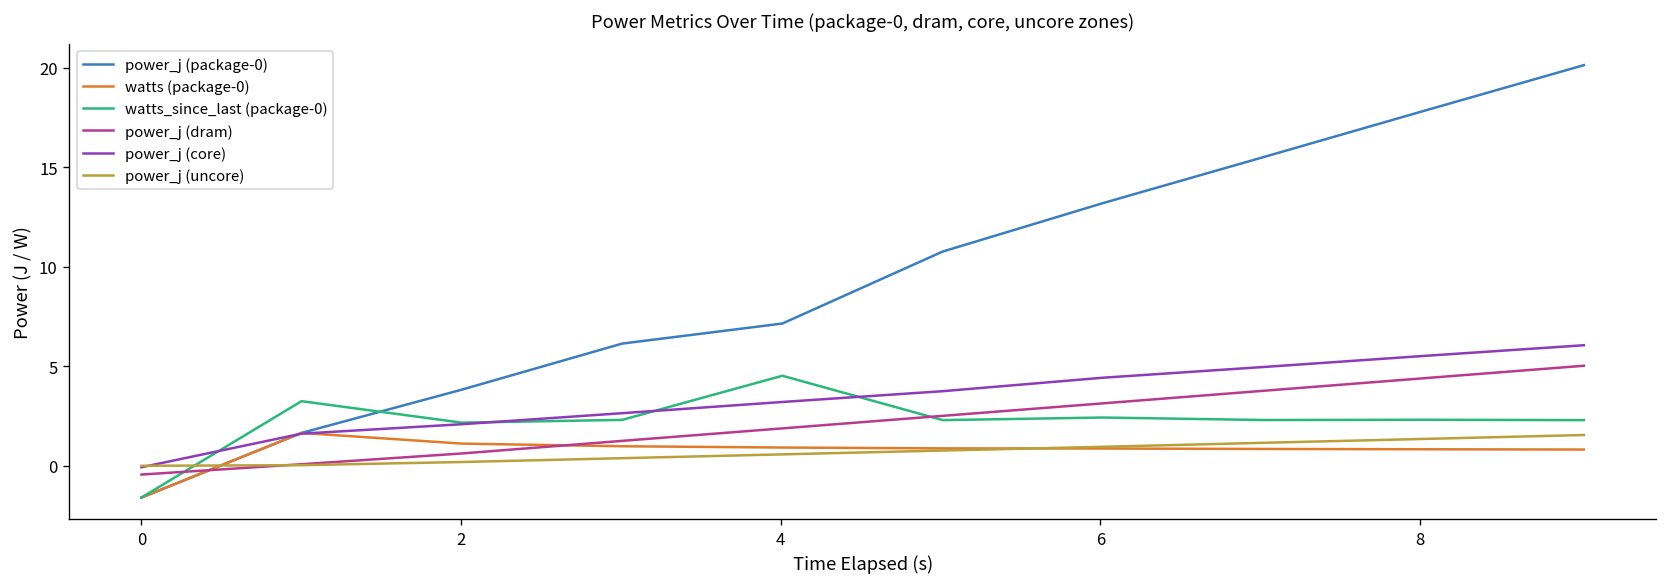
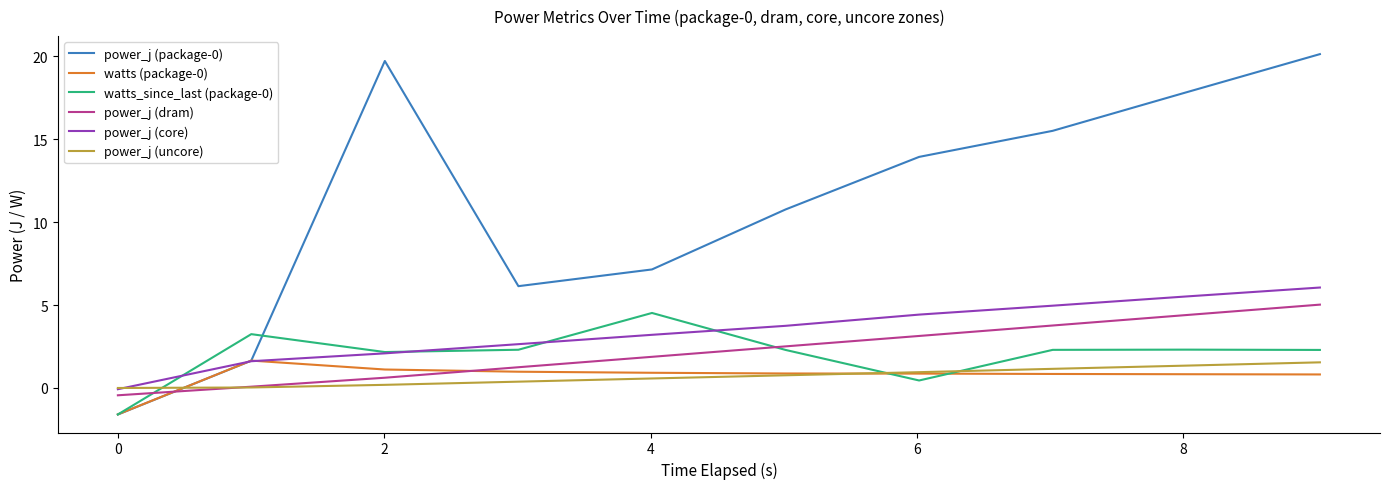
  {
    "power_j (package-0)": {
-     "2": 3.8,
+     "2": 19.7,
      "4": 7.2,
-     "6": 13.2
+     "6": 13.9
    },
    "watts_since_last (package-0)": {
      "4": 4.5,
-     "6": 2.4
+     "6": 0.5
    }
  }
